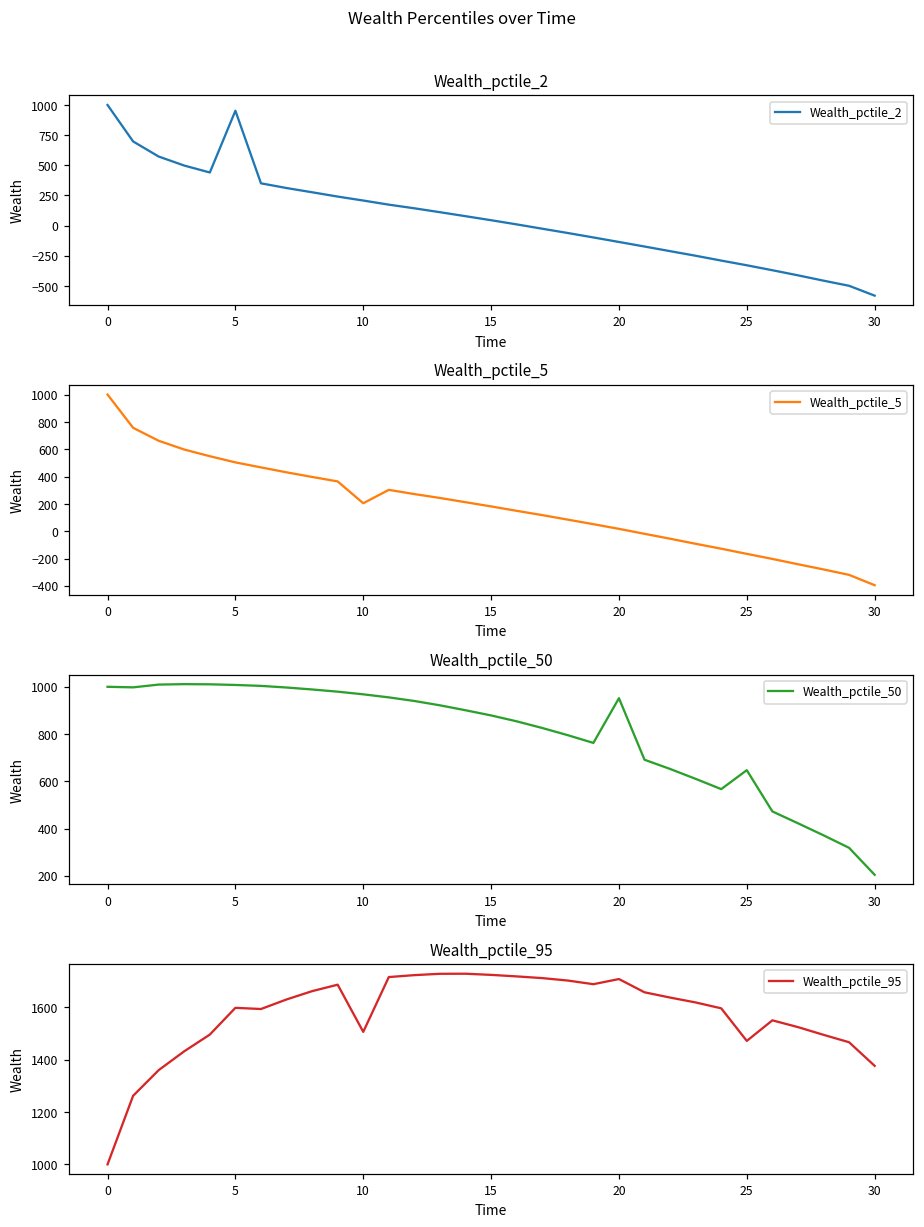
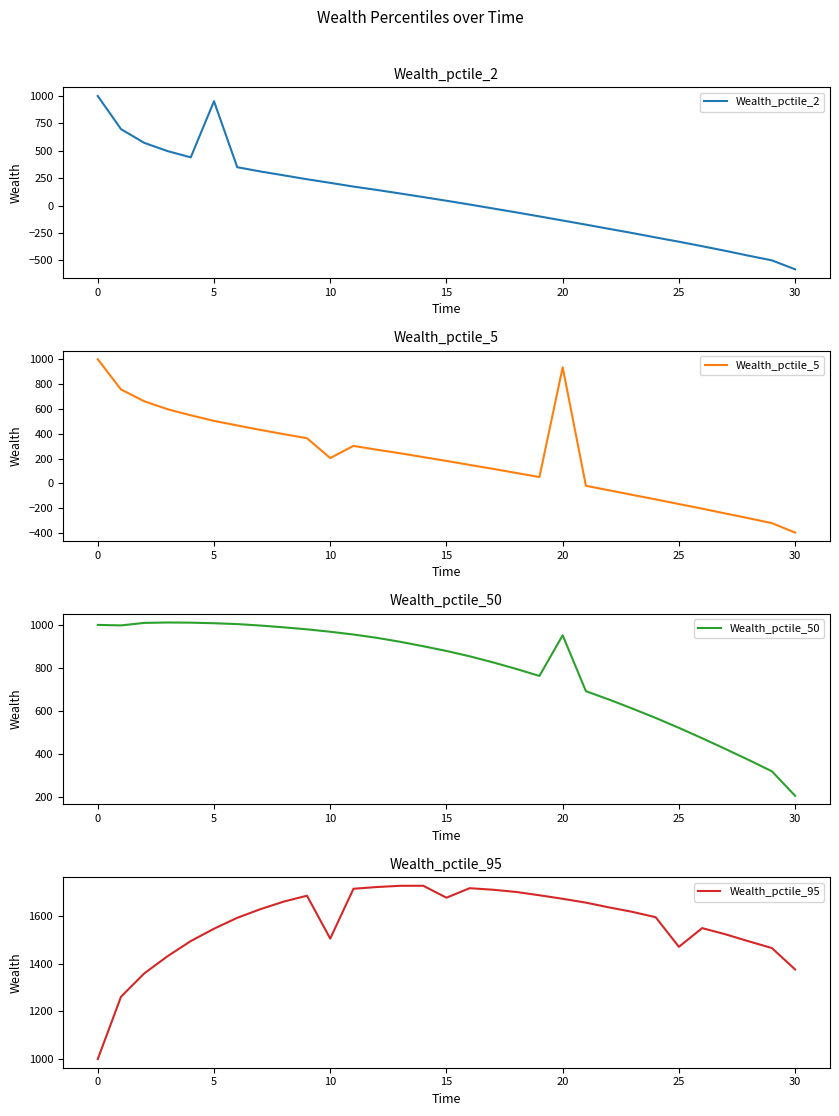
  {
    "Wealth_pctile_2": {
      "0": 1000,
      "5": 950,
      "10": 210,
      "15": 40,
      "20": -140,
      "25": -330,
      "30": -580
    },
    "Wealth_pctile_5": {
      "0": 1000,
      "5": 500,
      "10": 200,
      "15": 180,
-     "20": 20,
+     "20": 940,
      "25": -170,
      "30": -400
    },
    "Wealth_pctile_50": {
      "0": 1000,
      "5": 1010,
      "10": 970,
      "15": 880,
      "20": 950,
-     "25": 650,
+     "25": 520,
      "30": 200
    },
    "Wealth_pctile_95": {
      "0": 1000,
-     "5": 1600,
+     "5": 1550,
      "10": 1510,
-     "15": 1720,
-     "20": 1710,
+     "15": 1680,
+     "20": 1670,
      "25": 1470,
      "30": 1380
    }
  }
